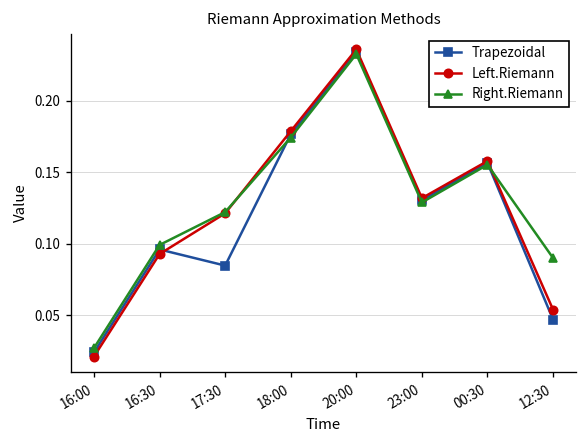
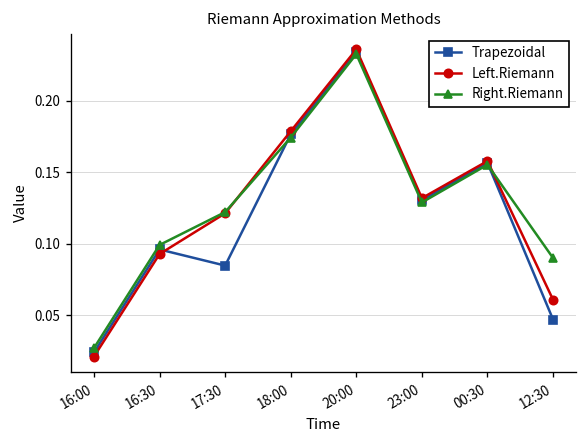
  {
    "Trapezoidal": {
      "16:00": 0.024,
      "16:30": 0.096,
      "17:30": 0.085,
      "18:00": 0.176,
      "12:30": 0.047
    },
    "Left.Riemann": {
      "16:00": 0.021,
      "16:30": 0.093,
      "18:00": 0.179,
-     "12:30": 0.054
+     "12:30": 0.061
    },
    "Right.Riemann": {
      "16:00": 0.027,
      "16:30": 0.099,
      "18:00": 0.174,
      "12:30": 0.090
    }
  }
